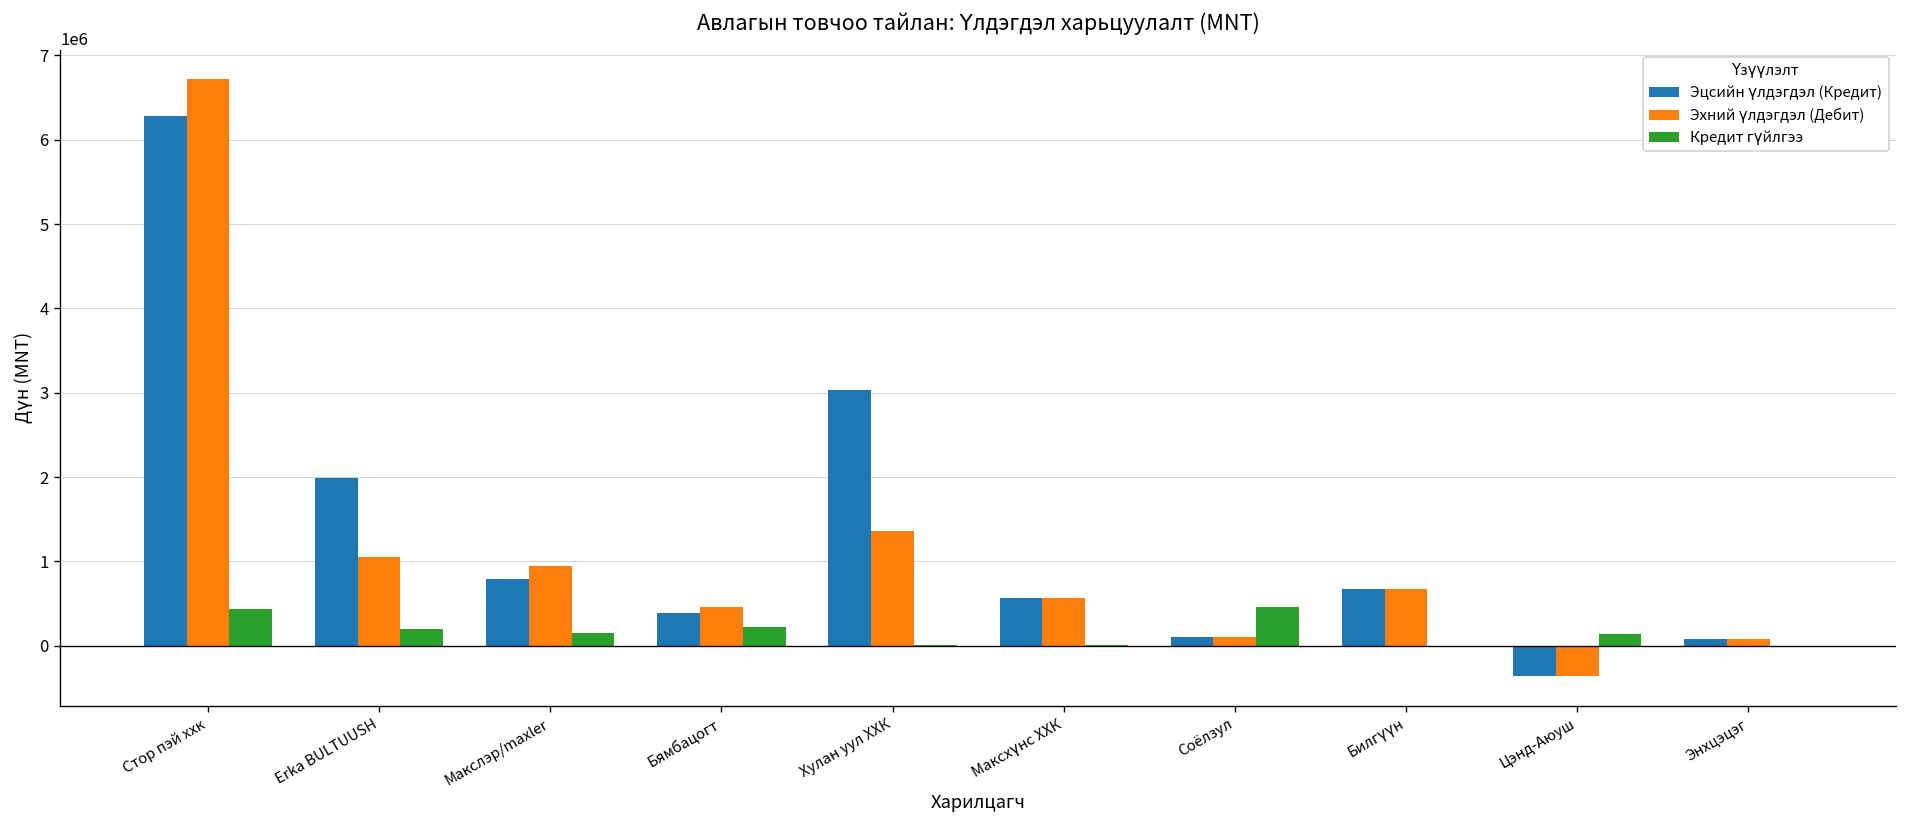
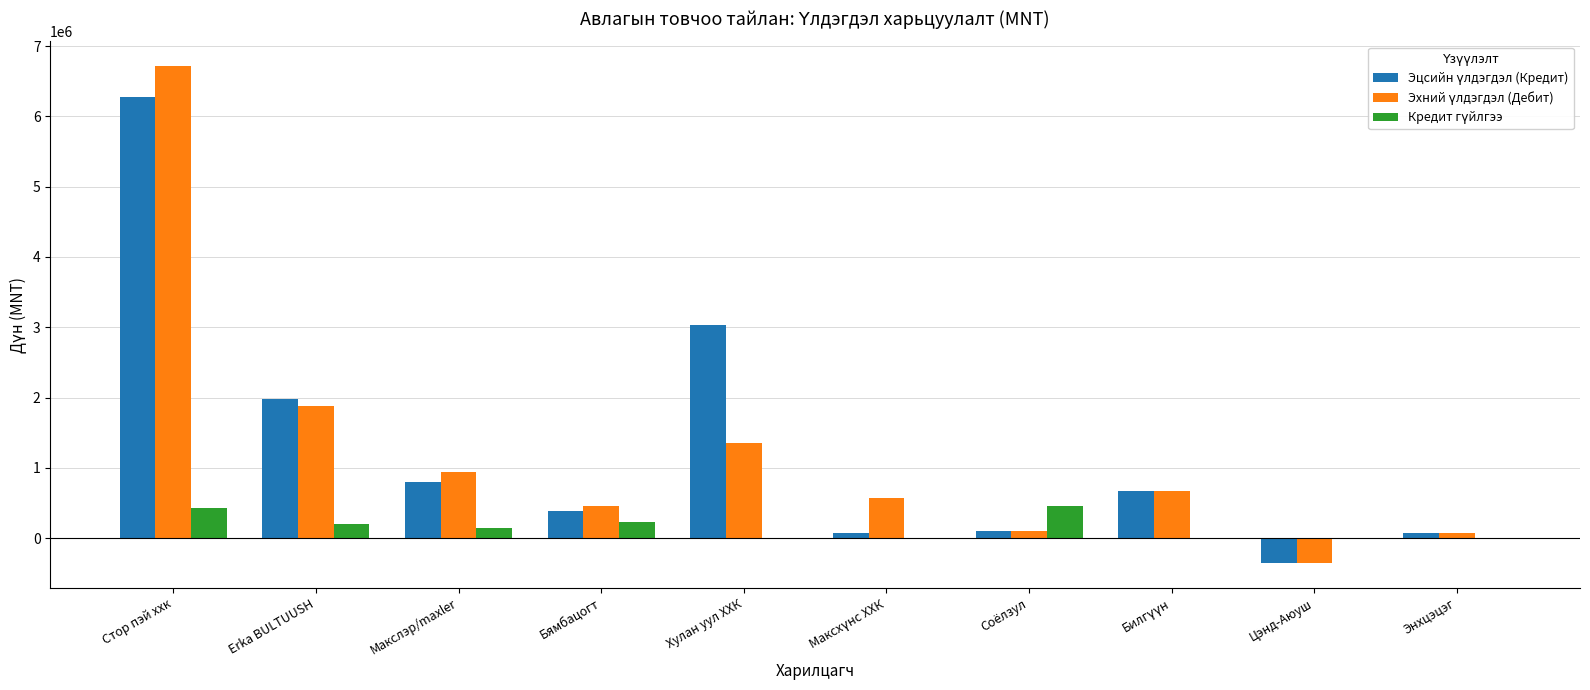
  {
    "Эцсийн үлдэгдэл (Кредит)": {
      "Стор пэй ххк": 6300000,
      "Erka BULTUUSH": 2000000,
      "Макслэр/maxler": 800000,
      "Бямбацогт": 400000,
      "Хулан уул ХХК": 3000000,
-     "Максхүнс ХХК": 600000,
+     "Максхүнс ХХК": 100000,
      "Соёлзул": 100000,
      "Билгүүн": 700000,
      "Цэнд-Аюуш": -400000,
      "Энхцэцэг": 100000
    },
    "Эхний үлдэгдэл (Дебит)": {
      "Стор пэй ххк": 6700000,
-     "Erka BULTUUSH": 1100000,
+     "Erka BULTUUSH": 1900000,
      "Макслэр/maxler": 900000,
      "Бямбацогт": 500000,
      "Хулан уул ХХК": 1400000,
      "Максхүнс ХХК": 600000,
      "Соёлзул": 100000,
      "Билгүүн": 700000,
      "Цэнд-Аюуш": -400000,
      "Энхцэцэг": 100000
    },
    "Кредит гүйлгээ": {
      "Стор пэй ххк": 400000,
      "Erka BULTUUSH": 200000,
      "Макслэр/maxler": 200000,
      "Бямбацогт": 200000,
      "Соёлзул": 500000,
      "Билгүүн": 0,
-     "Цэнд-Аюуш": 100000,
+     "Цэнд-Аюуш": 0,
      "Энхцэцэг": 0
    }
  }
